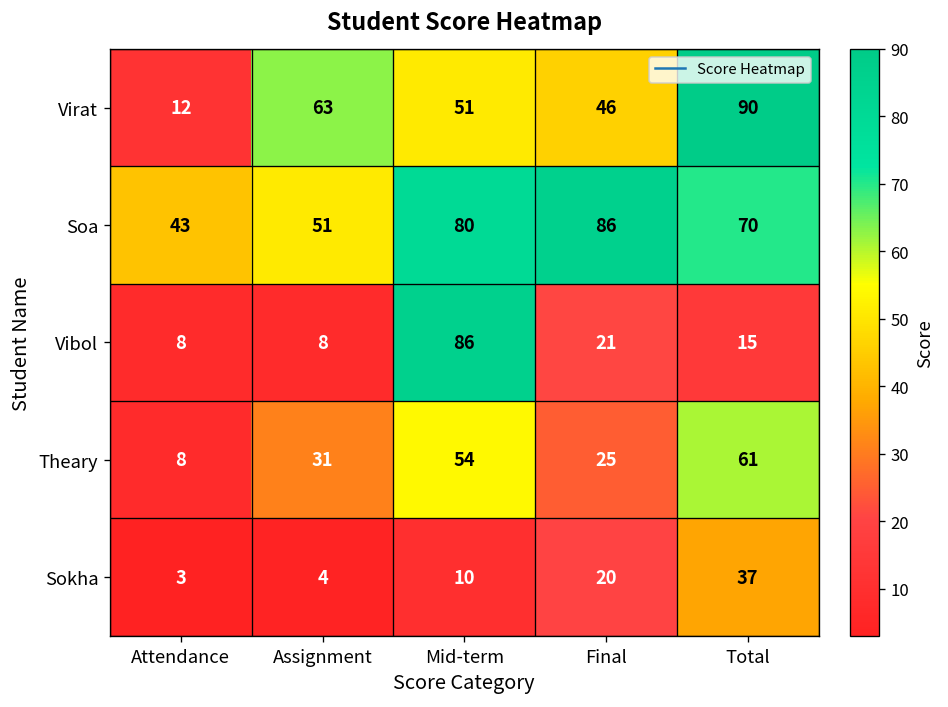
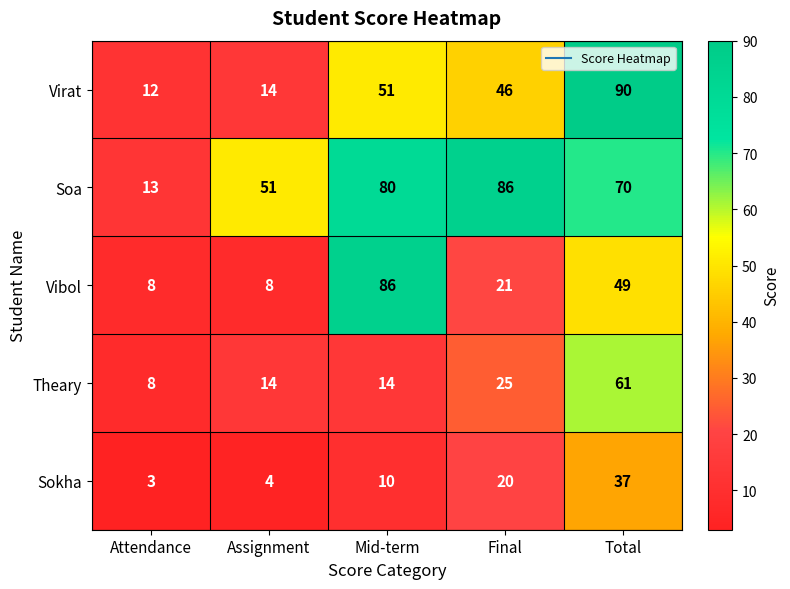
  {
    "Virat": {
      "Attendance": 12,
-     "Assignment": 63,
+     "Assignment": 14,
      "Mid-term": 51,
      "Final": 46,
      "Total": 90
    },
    "Soa": {
-     "Attendance": 43,
+     "Attendance": 13,
      "Assignment": 51,
      "Mid-term": 80,
      "Final": 86,
      "Total": 70
    },
    "Vibol": {
      "Attendance": 8,
      "Assignment": 8,
      "Mid-term": 86,
      "Final": 21,
-     "Total": 15
+     "Total": 49
    },
    "Theary": {
      "Attendance": 8,
-     "Assignment": 31,
-     "Mid-term": 54,
+     "Assignment": 14,
+     "Mid-term": 14,
      "Final": 25,
      "Total": 61
    },
    "Sokha": {
      "Attendance": 3,
      "Assignment": 4,
      "Mid-term": 10,
      "Final": 20,
      "Total": 37
    }
  }
